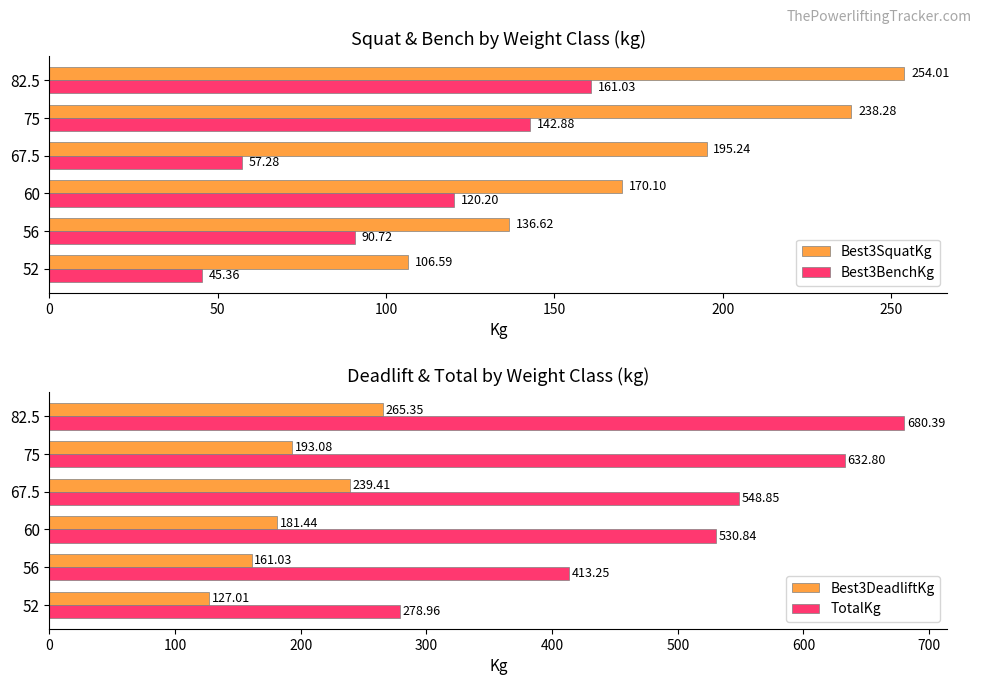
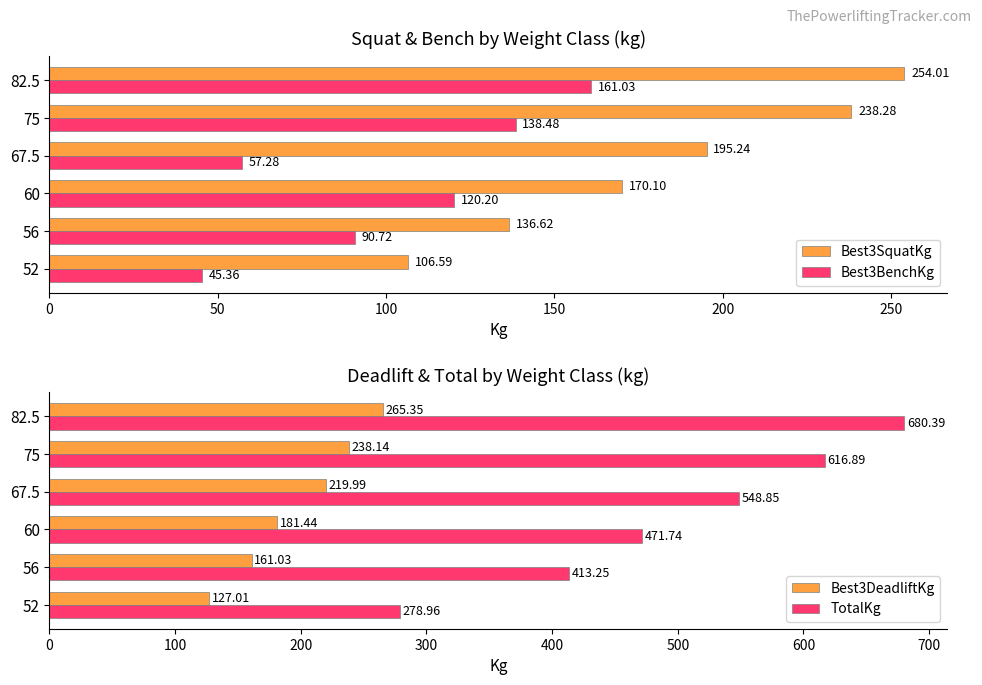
  {
    "Squat & Bench by Weight Class (kg)": {
      "Best3SquatKg": {
        "82.5": 254.01,
        "75": 238.28,
        "67.5": 195.24,
        "60": 170.10,
        "56": 136.62,
        "52": 106.59
      },
      "Best3BenchKg": {
        "82.5": 161.03,
-       "75": 142.88,
+       "75": 138.48,
        "67.5": 57.28,
        "60": 120.20,
        "56": 90.72,
        "52": 45.36
      }
    },
    "Deadlift & Total by Weight Class (kg)": {
      "Best3DeadliftKg": {
        "82.5": 265.35,
-       "75": 193.08,
-       "67.5": 239.41,
+       "75": 238.14,
+       "67.5": 219.99,
        "60": 181.44,
        "56": 161.03,
        "52": 127.01
      },
      "TotalKg": {
        "82.5": 680.39,
-       "75": 632.80,
+       "75": 616.89,
        "67.5": 548.85,
-       "60": 530.84,
+       "60": 471.74,
        "56": 413.25,
        "52": 278.96
      }
    }
  }
